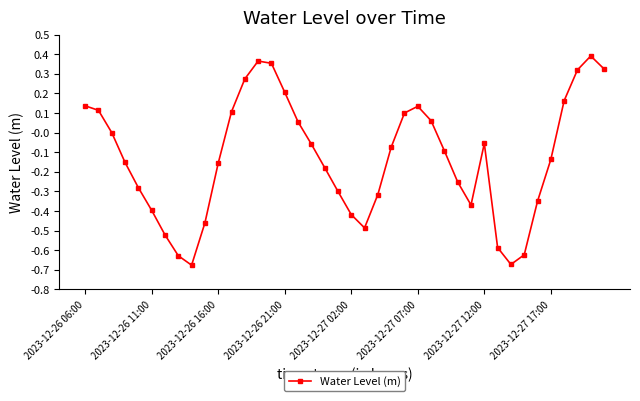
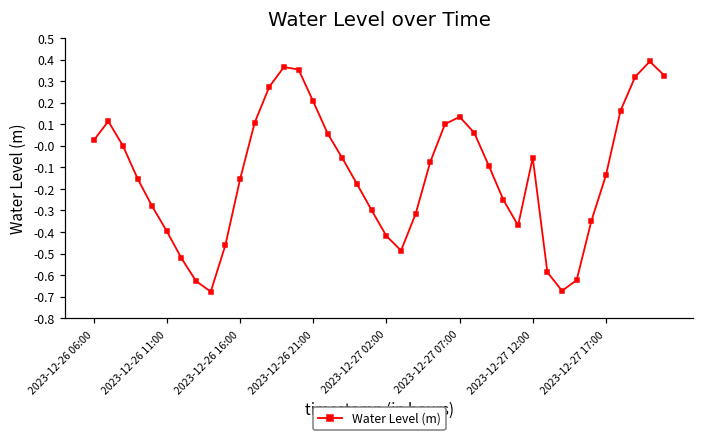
  {
-   "2023-12-26 06:00": 0.14,
+   "2023-12-26 06:00": 0.02,
    "2023-12-26 11:00": -0.40,
    "2023-12-26 16:00": -0.16,
    "2023-12-26 21:00": 0.21,
    "2023-12-27 02:00": -0.42,
    "2023-12-27 07:00": 0.13,
    "2023-12-27 12:00": -0.06,
    "2023-12-27 17:00": -0.14
  }
